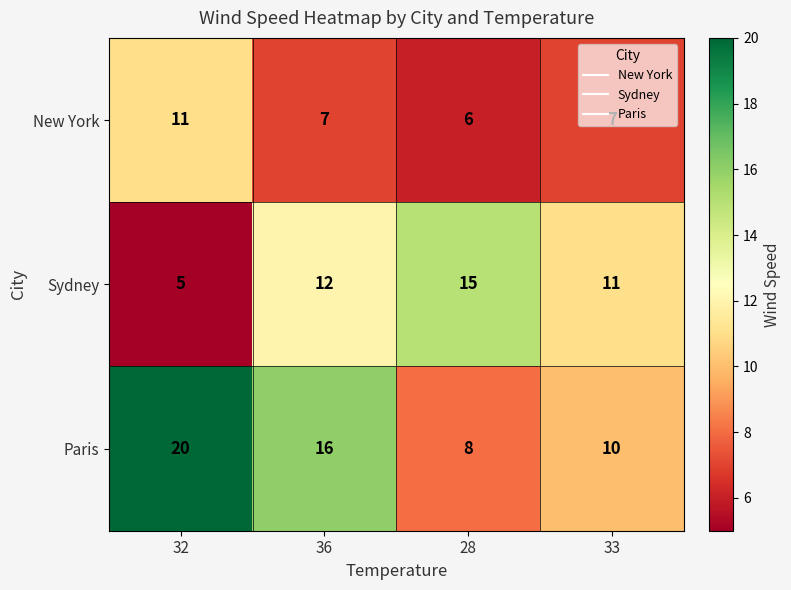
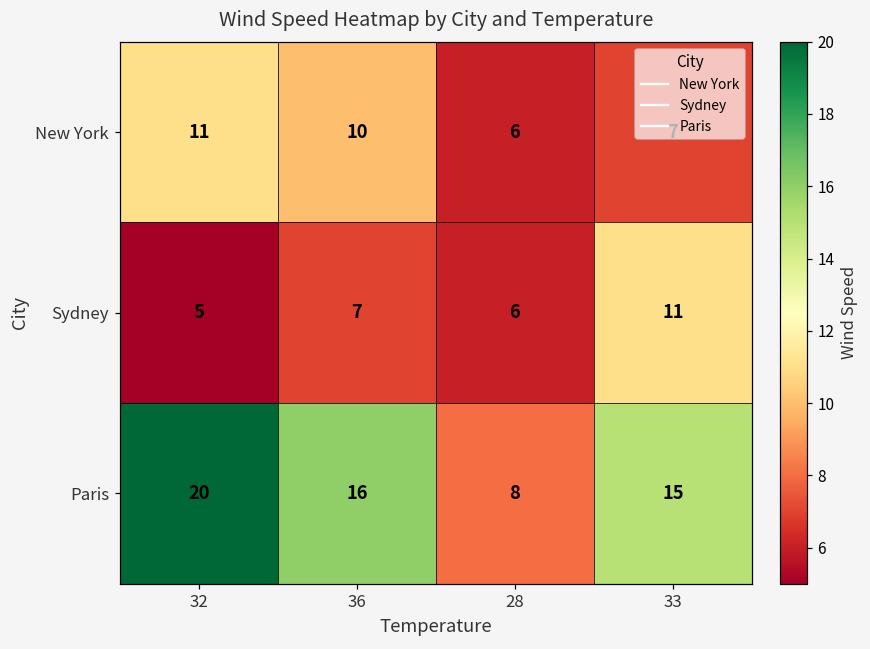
  {
    "New York": {
      "32": 11,
-     "36": 7,
+     "36": 10,
      "28": 6
    },
    "Sydney": {
      "32": 5,
-     "36": 12,
-     "28": 15,
+     "36": 7,
+     "28": 6,
      "33": 11
    },
    "Paris": {
      "32": 20,
      "36": 16,
      "28": 8,
-     "33": 10
+     "33": 15
    }
  }
